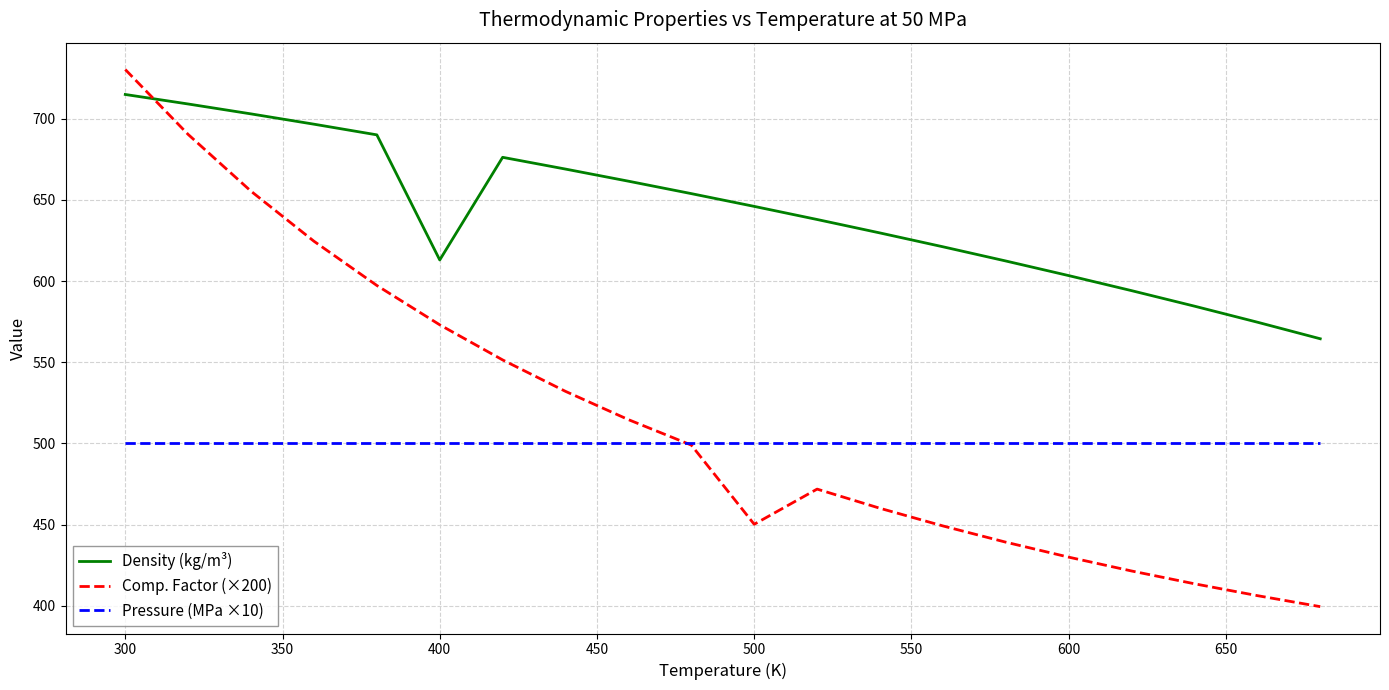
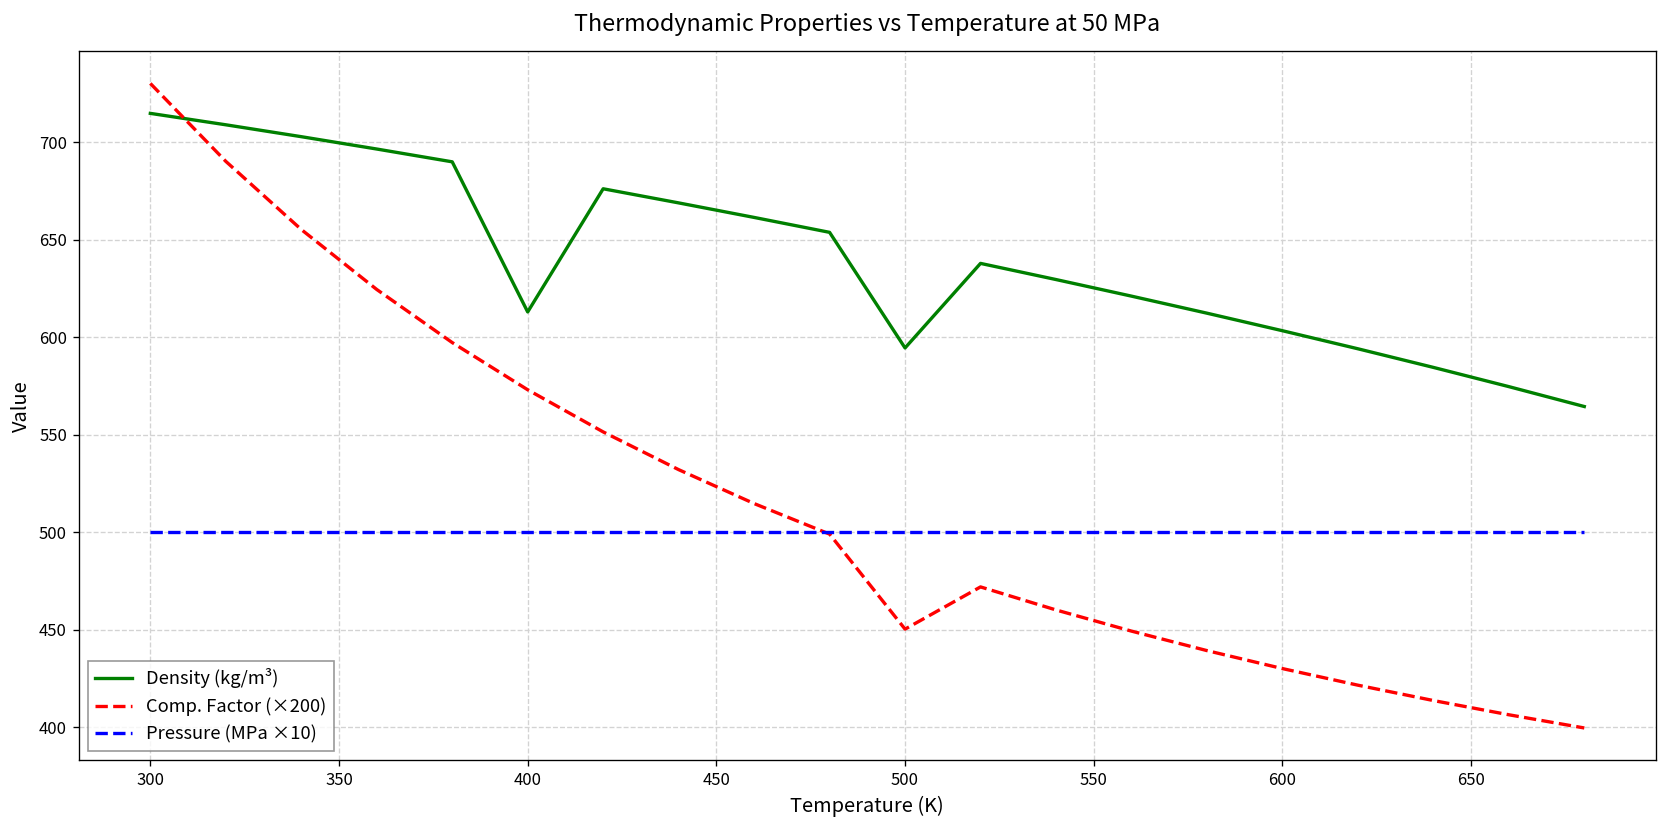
  {
    "Density (kg/m³)": {
      "300": 715,
      "400": 613,
-     "500": 646,
+     "500": 595,
      "600": 603
    },
    "Comp. Factor (×200)": {
      "300": 730,
      "400": 573,
      "500": 450,
      "600": 430
    },
    "Pressure (MPa ×10)": {
      "300": 500,
      "400": 500,
      "500": 500,
      "600": 500
    }
  }
